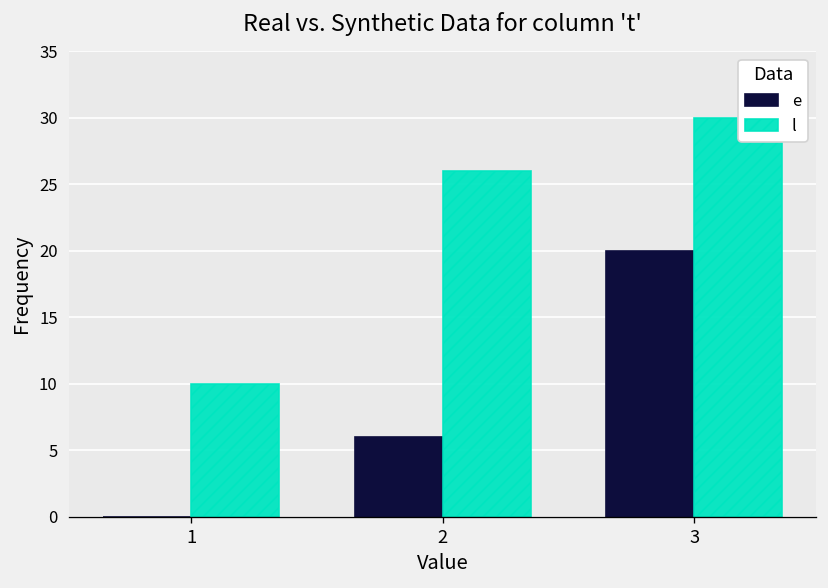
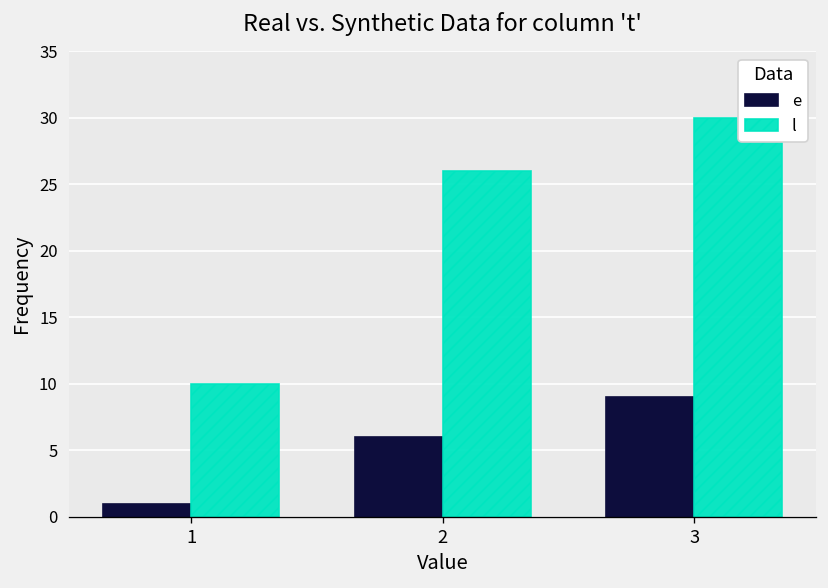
  {
    "e": {
-     "1": 0,
+     "1": 1,
      "2": 6,
-     "3": 20
+     "3": 9
    },
    "l": {
      "1": 10,
      "2": 26,
      "3": 30
    }
  }
